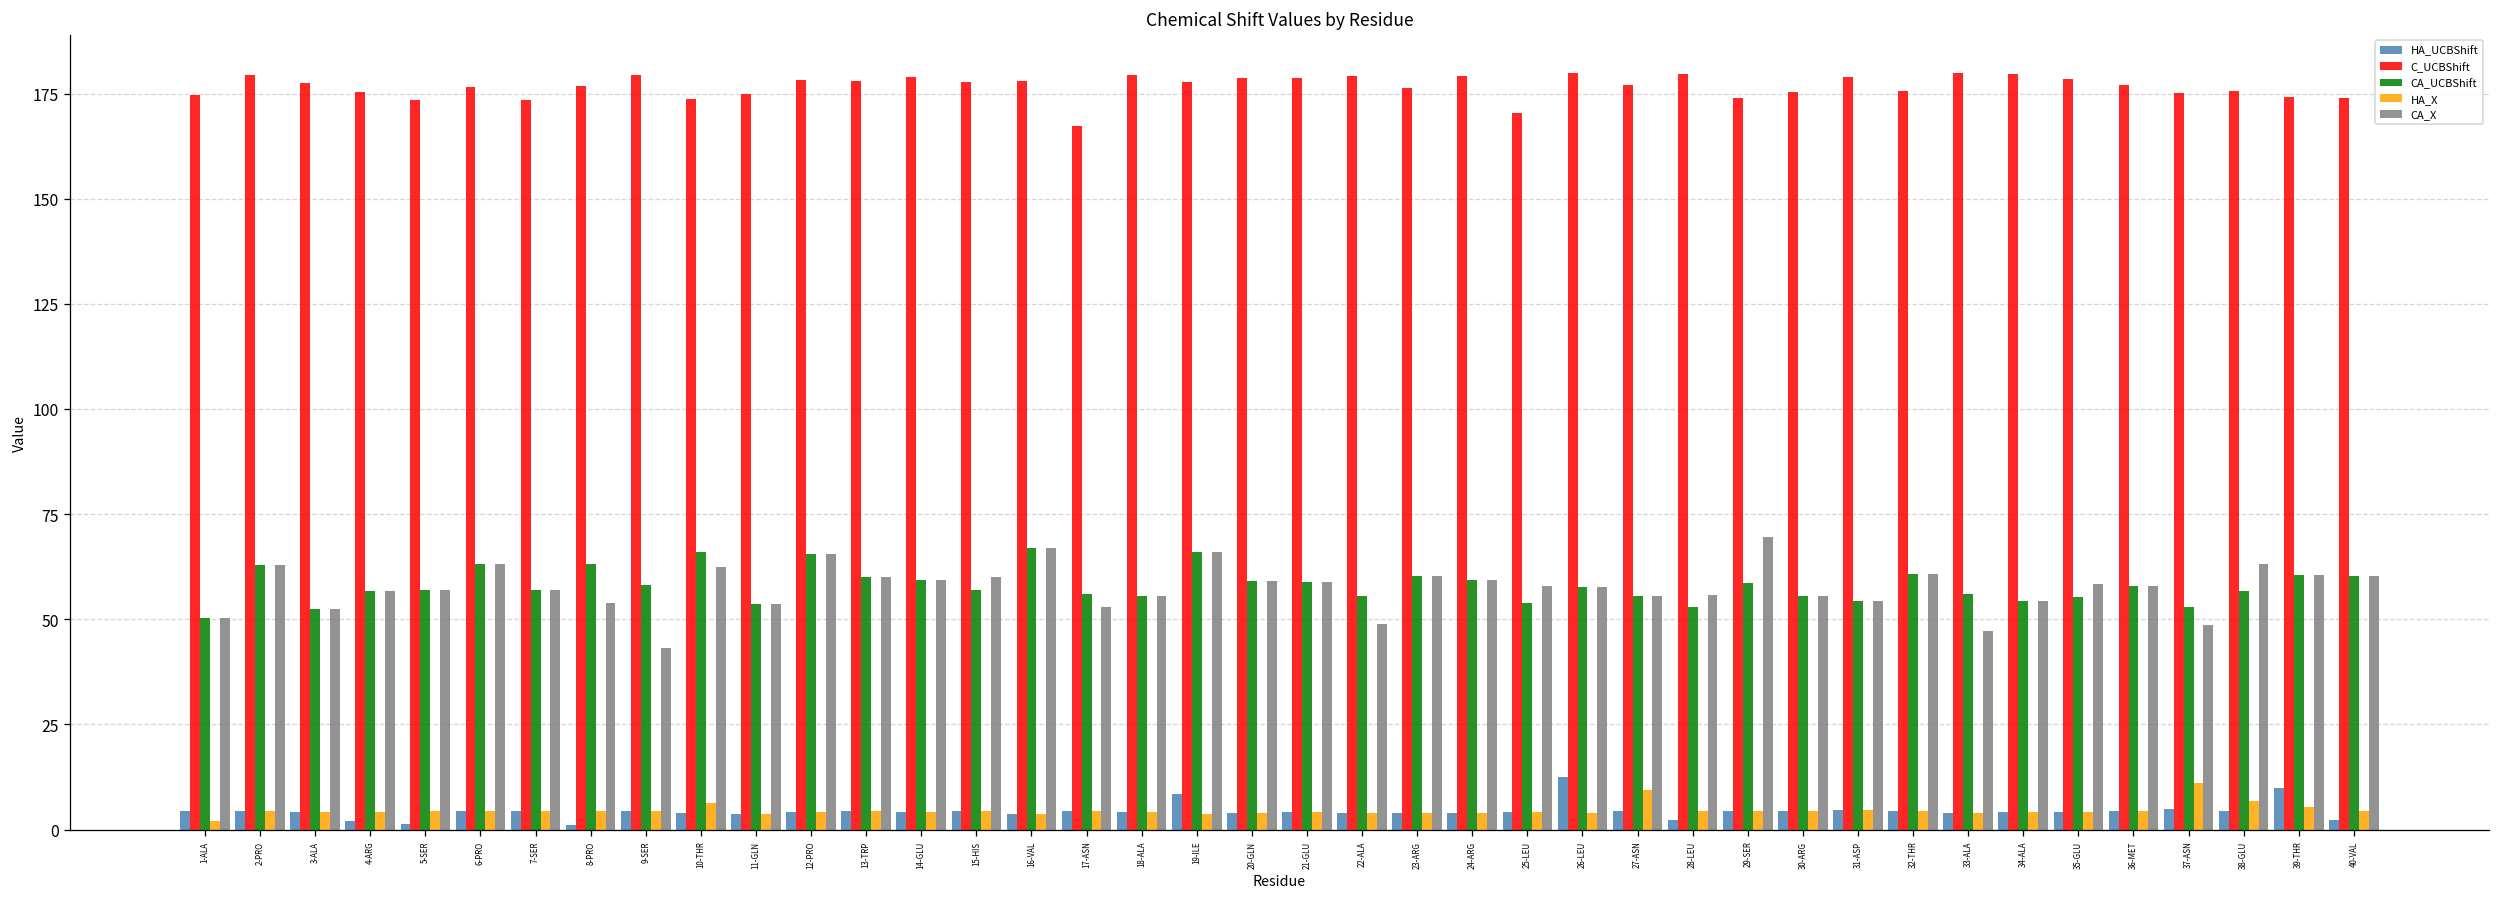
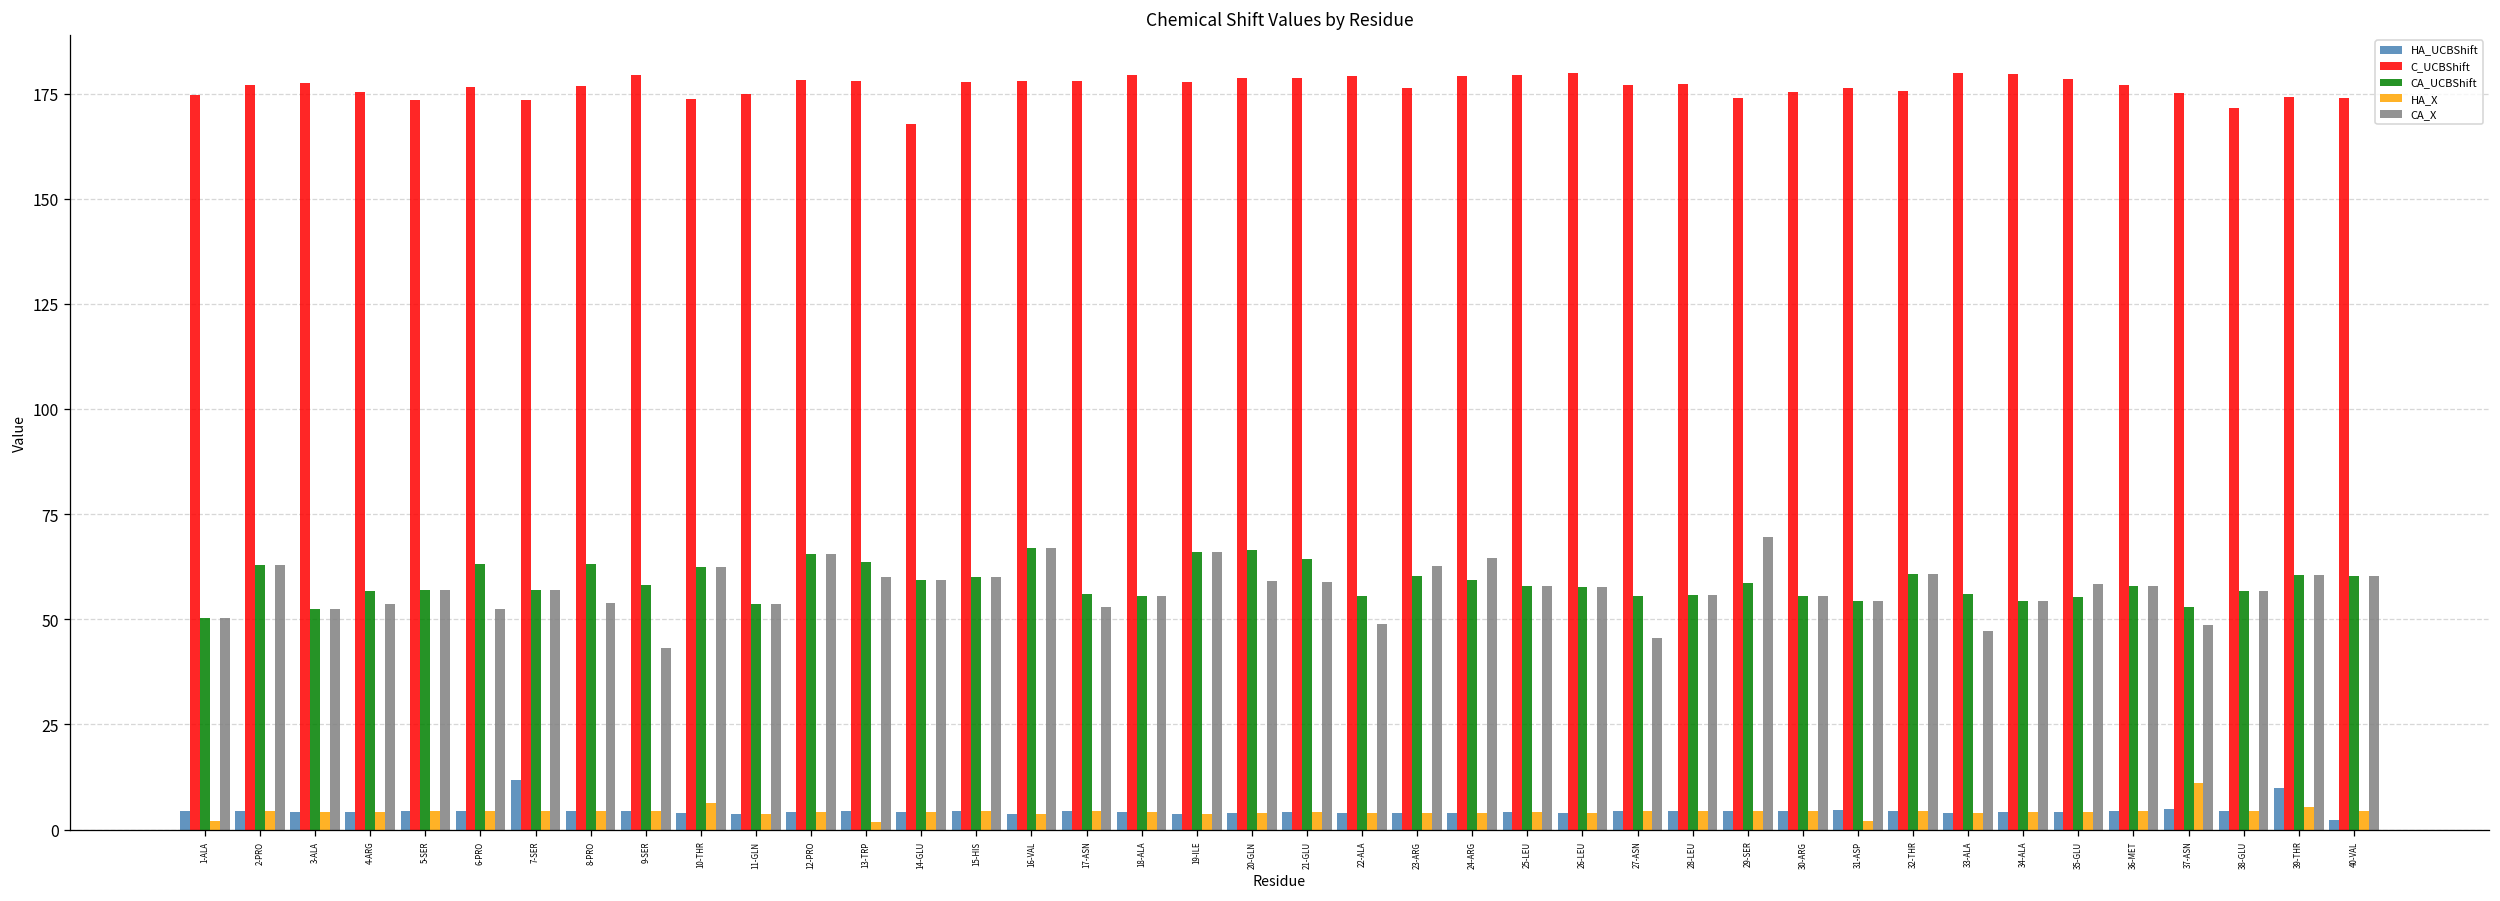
  {
    "HA_UCBShift": {
      "1-ALA": 4,
      "2-PRO": 4,
      "3-ALA": 4,
-     "4-ARG": 2,
-     "5-SER": 1,
+     "4-ARG": 4,
+     "5-SER": 4,
      "6-PRO": 4,
-     "7-SER": 5,
-     "8-PRO": 1,
+     "7-SER": 12,
+     "8-PRO": 5,
      "9-SER": 4,
      "10-THR": 4,
      "11-GLN": 4,
      "12-PRO": 4,
      "13-TRP": 4,
      "14-GLU": 4,
      "15-HIS": 4,
      "16-VAL": 4,
      "17-ASN": 5,
      "18-ALA": 4,
-     "19-ILE": 9,
+     "19-ILE": 4,
      "20-GLN": 4,
      "21-GLU": 4,
      "22-ALA": 4,
      "23-ARG": 4,
      "24-ARG": 4,
      "25-LEU": 4,
-     "26-LEU": 13,
+     "26-LEU": 4,
      "27-ASN": 5,
-     "28-LEU": 2,
+     "28-LEU": 4,
      "29-SER": 5,
      "30-ARG": 4,
      "31-ASP": 5,
      "32-THR": 4,
      "33-ALA": 4,
      "34-ALA": 4,
      "35-GLU": 4,
      "36-MET": 4,
      "37-ASN": 5,
      "38-GLU": 4,
      "39-THR": 10,
      "40-VAL": 2
    },
    "C_UCBShift": {
      "1-ALA": 175,
-     "2-PRO": 179,
+     "2-PRO": 177,
      "3-ALA": 178,
      "4-ARG": 176,
      "5-SER": 173,
      "6-PRO": 177,
      "7-SER": 173,
      "8-PRO": 177,
      "9-SER": 179,
      "10-THR": 174,
      "11-GLN": 175,
      "12-PRO": 178,
      "13-TRP": 178,
-     "14-GLU": 179,
+     "14-GLU": 168,
      "15-HIS": 178,
      "16-VAL": 178,
-     "17-ASN": 167,
+     "17-ASN": 178,
      "18-ALA": 180,
      "19-ILE": 178,
      "20-GLN": 179,
      "21-GLU": 179,
      "22-ALA": 179,
      "23-ARG": 176,
      "24-ARG": 179,
-     "25-LEU": 170,
+     "25-LEU": 179,
      "26-LEU": 180,
      "27-ASN": 177,
-     "28-LEU": 180,
+     "28-LEU": 177,
      "29-SER": 174,
      "30-ARG": 175,
-     "31-ASP": 179,
+     "31-ASP": 176,
      "32-THR": 176,
      "33-ALA": 180,
      "34-ALA": 180,
      "35-GLU": 178,
      "36-MET": 177,
      "37-ASN": 175,
-     "38-GLU": 176,
+     "38-GLU": 172,
      "39-THR": 174,
      "40-VAL": 174
    },
    "CA_UCBShift": {
      "1-ALA": 50,
      "2-PRO": 63,
      "3-ALA": 53,
      "4-ARG": 57,
      "5-SER": 57,
      "6-PRO": 63,
      "7-SER": 57,
      "8-PRO": 63,
      "9-SER": 58,
-     "10-THR": 66,
+     "10-THR": 63,
      "11-GLN": 54,
      "12-PRO": 65,
-     "13-TRP": 60,
+     "13-TRP": 64,
      "14-GLU": 59,
-     "15-HIS": 57,
+     "15-HIS": 60,
      "16-VAL": 67,
      "17-ASN": 56,
      "18-ALA": 55,
      "19-ILE": 66,
-     "20-GLN": 59,
-     "21-GLU": 59,
+     "20-GLN": 67,
+     "21-GLU": 64,
      "22-ALA": 56,
      "23-ARG": 60,
      "24-ARG": 59,
-     "25-LEU": 54,
+     "25-LEU": 58,
      "26-LEU": 58,
      "27-ASN": 56,
-     "28-LEU": 53,
+     "28-LEU": 56,
      "29-SER": 59,
      "30-ARG": 56,
      "31-ASP": 54,
      "32-THR": 61,
      "33-ALA": 56,
      "34-ALA": 54,
      "35-GLU": 55,
      "36-MET": 58,
      "37-ASN": 53,
      "38-GLU": 57,
      "39-THR": 61,
      "40-VAL": 60
    },
    "HA_X": {
      "1-ALA": 2,
      "2-PRO": 4,
      "3-ALA": 4,
      "4-ARG": 4,
      "5-SER": 4,
      "6-PRO": 4,
      "7-SER": 5,
      "8-PRO": 5,
      "9-SER": 4,
      "10-THR": 6,
      "11-GLN": 4,
      "12-PRO": 4,
-     "13-TRP": 4,
+     "13-TRP": 2,
      "14-GLU": 4,
      "15-HIS": 4,
      "16-VAL": 4,
      "17-ASN": 5,
      "18-ALA": 4,
      "19-ILE": 4,
      "20-GLN": 4,
      "21-GLU": 4,
      "22-ALA": 4,
      "23-ARG": 4,
      "24-ARG": 4,
      "25-LEU": 4,
      "26-LEU": 4,
-     "27-ASN": 9,
+     "27-ASN": 5,
      "28-LEU": 4,
      "29-SER": 5,
      "30-ARG": 4,
-     "31-ASP": 5,
+     "31-ASP": 2,
      "32-THR": 4,
      "33-ALA": 4,
      "34-ALA": 4,
      "35-GLU": 4,
      "36-MET": 4,
      "37-ASN": 11,
-     "38-GLU": 7,
+     "38-GLU": 4,
      "39-THR": 5,
      "40-VAL": 4
    },
    "CA_X": {
      "1-ALA": 50,
      "2-PRO": 63,
      "3-ALA": 53,
-     "4-ARG": 57,
+     "4-ARG": 54,
      "5-SER": 57,
-     "6-PRO": 63,
+     "6-PRO": 53,
      "7-SER": 57,
      "8-PRO": 54,
      "9-SER": 43,
      "10-THR": 63,
      "11-GLN": 54,
      "12-PRO": 65,
      "13-TRP": 60,
      "14-GLU": 59,
      "15-HIS": 60,
      "16-VAL": 67,
      "17-ASN": 53,
      "18-ALA": 55,
      "19-ILE": 66,
      "20-GLN": 59,
      "21-GLU": 59,
      "22-ALA": 49,
-     "23-ARG": 60,
-     "24-ARG": 59,
+     "23-ARG": 63,
+     "24-ARG": 65,
      "25-LEU": 58,
      "26-LEU": 58,
-     "27-ASN": 56,
+     "27-ASN": 46,
      "28-LEU": 56,
      "29-SER": 70,
      "30-ARG": 56,
      "31-ASP": 54,
      "32-THR": 61,
      "33-ALA": 47,
      "34-ALA": 54,
      "35-GLU": 58,
      "36-MET": 58,
      "37-ASN": 49,
-     "38-GLU": 63,
+     "38-GLU": 57,
      "39-THR": 61,
      "40-VAL": 60
    }
  }
